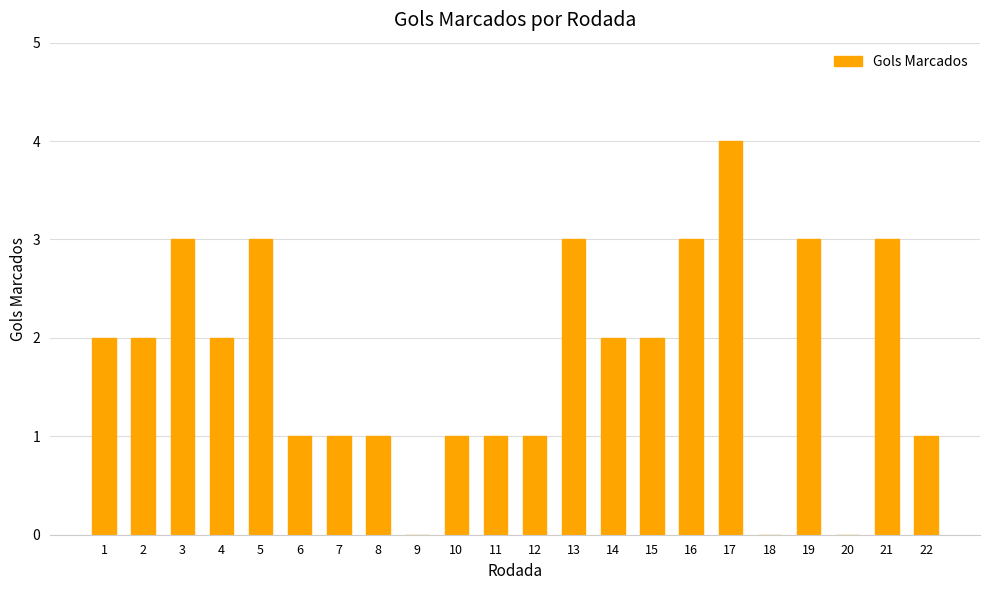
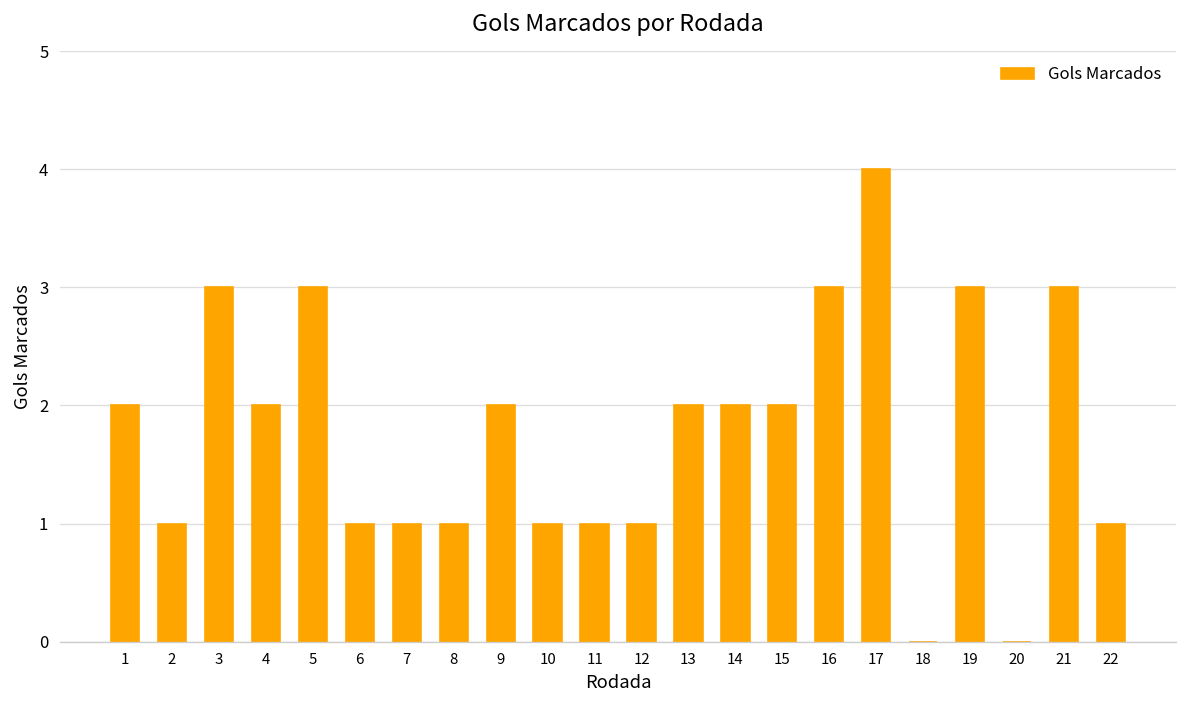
  {
    "1": 2,
-   "2": 2,
+   "2": 1,
    "3": 3,
    "4": 2,
    "5": 3,
    "6": 1,
    "7": 1,
    "8": 1,
-   "9": 0,
+   "9": 2,
    "10": 1,
    "11": 1,
    "12": 1,
-   "13": 3,
+   "13": 2,
    "14": 2,
    "15": 2,
    "16": 3,
    "17": 4,
    "18": 0,
    "19": 3,
    "20": 0,
    "21": 3,
    "22": 1
  }
